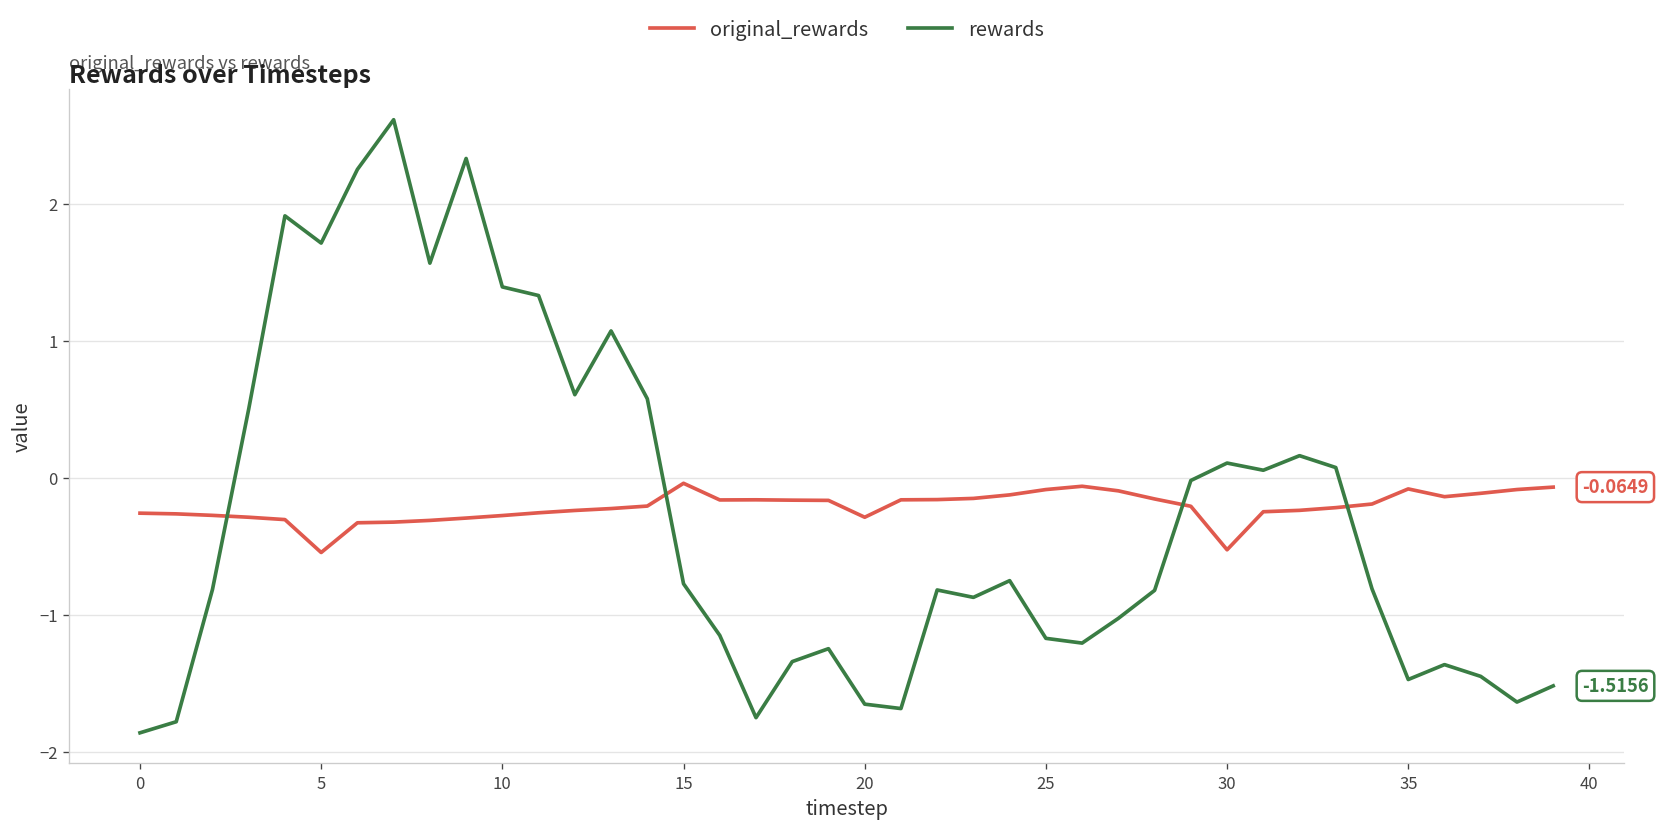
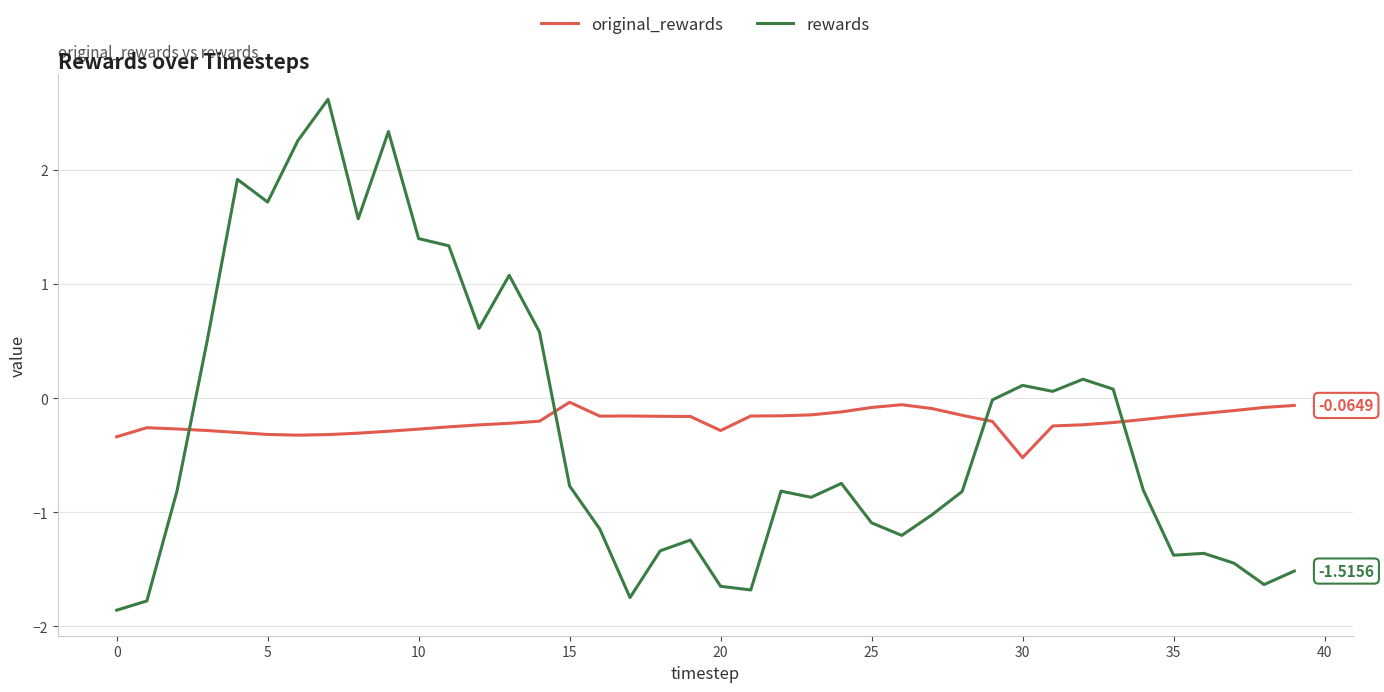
  {
    "original_rewards": {
-     "0": -0.25,
-     "5": -0.54,
+     "0": -0.34,
+     "5": -0.32,
      "10": -0.27,
      "15": -0.04,
      "20": -0.28,
      "25": -0.08,
      "30": -0.52,
-     "35": -0.08
+     "35": -0.16
    },
    "rewards": {
      "0": -1.86,
      "5": 1.72,
      "10": 1.40,
      "15": -0.77,
      "20": -1.65,
-     "25": -1.17,
+     "25": -1.09,
      "30": 0.11,
-     "35": -1.47
+     "35": -1.38
    }
  }
